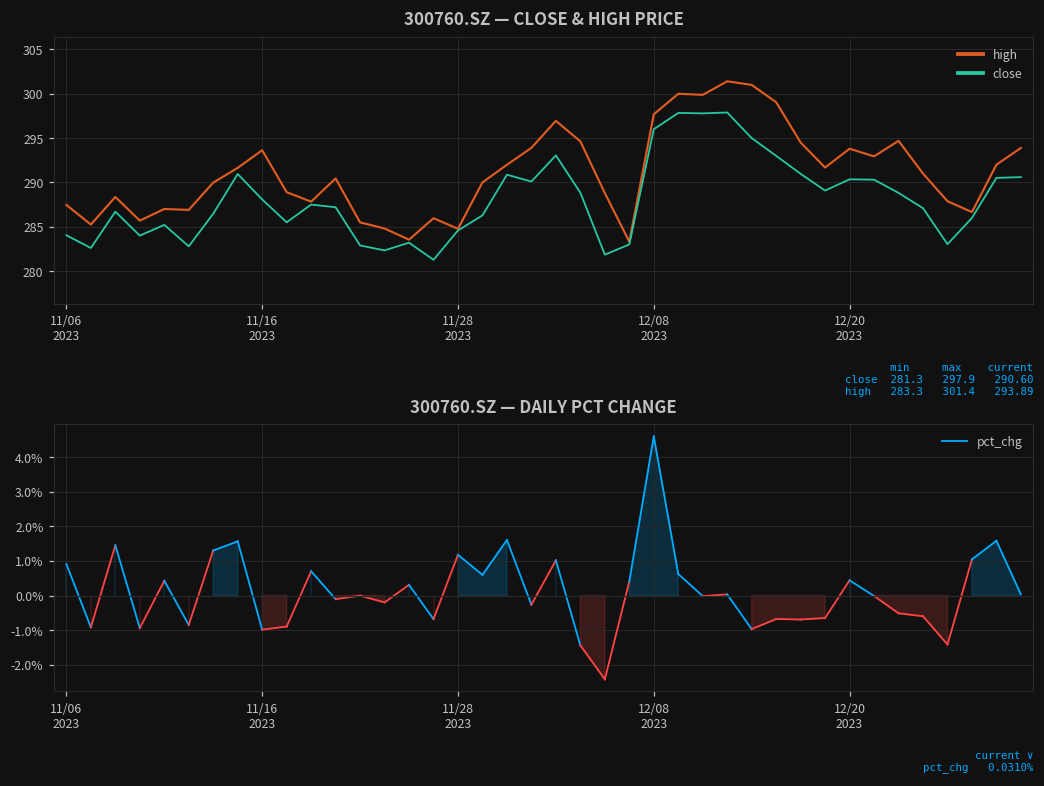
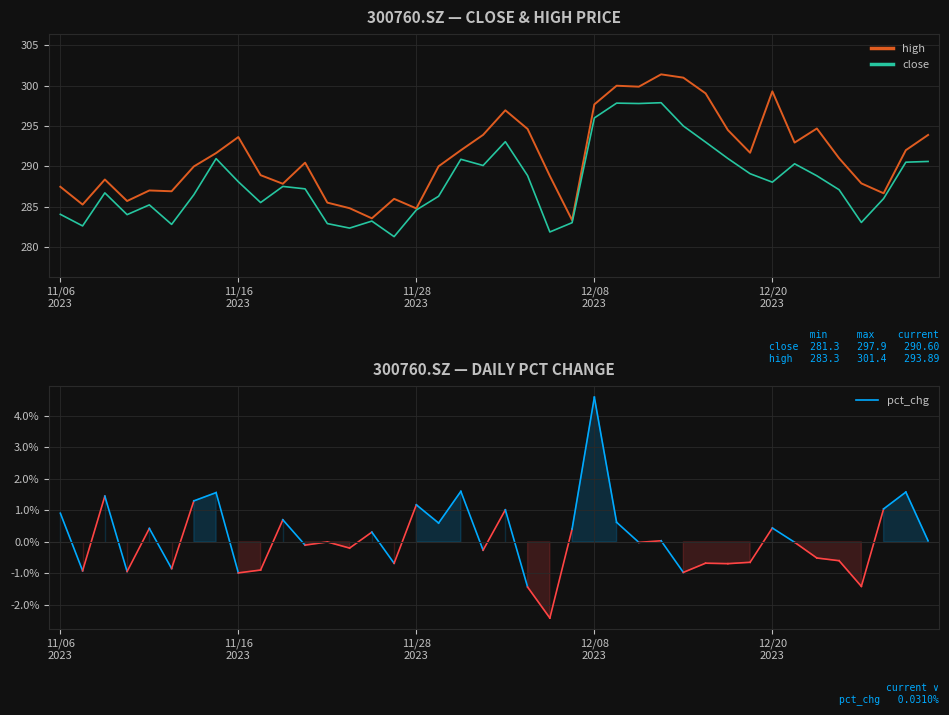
  {
    "300760.SZ — CLOSE & HIGH PRICE": {
      "high": {
        "11/06 2023": 287,
        "11/16 2023": 294,
        "12/08 2023": 298,
-       "12/20 2023": 294
+       "12/20 2023": 299
      },
      "close": {
        "11/06 2023": 284,
        "11/16 2023": 288,
        "12/08 2023": 296,
-       "12/20 2023": 290
+       "12/20 2023": 288
      }
    }
  }
